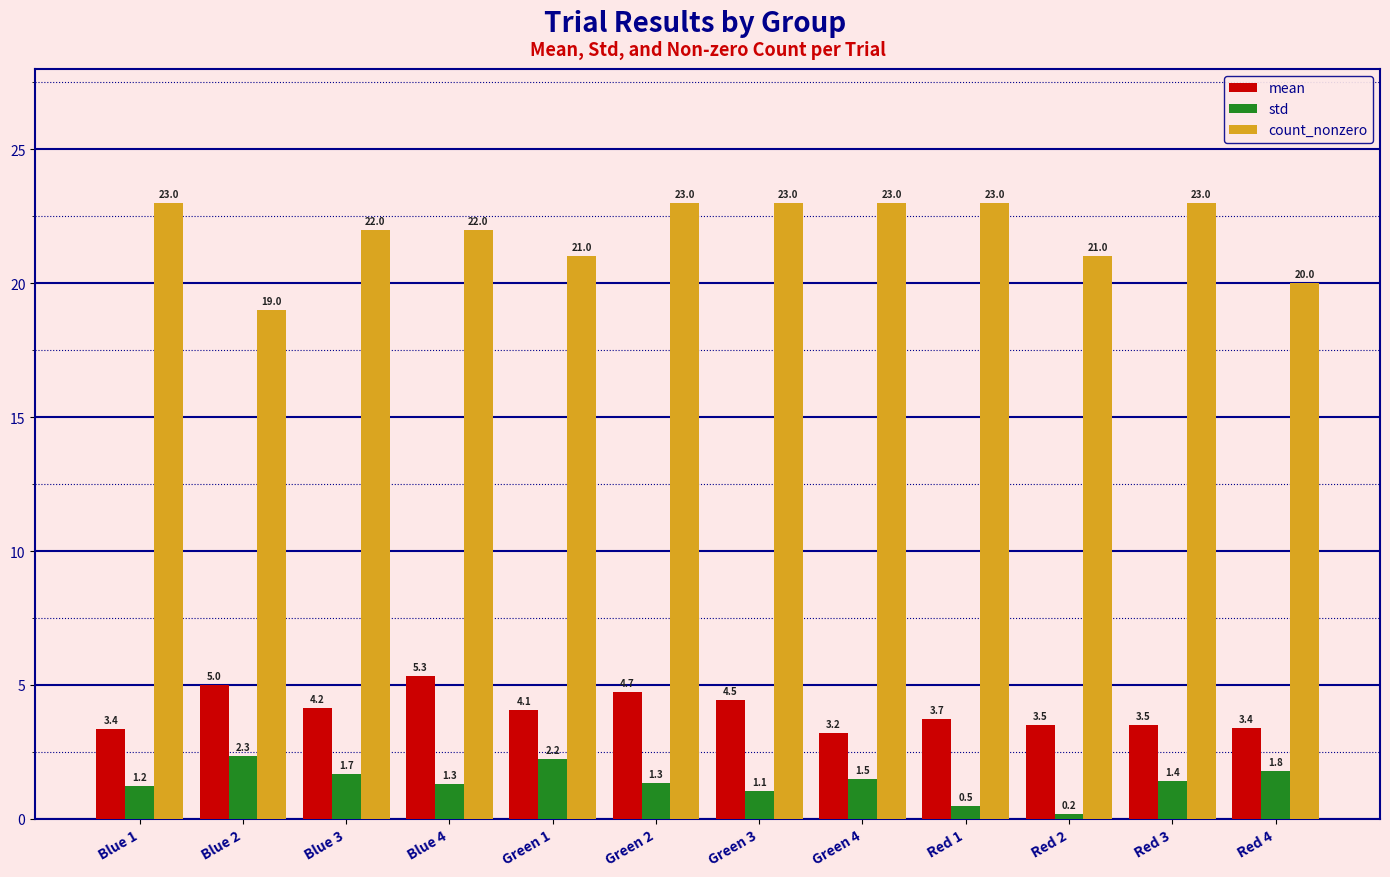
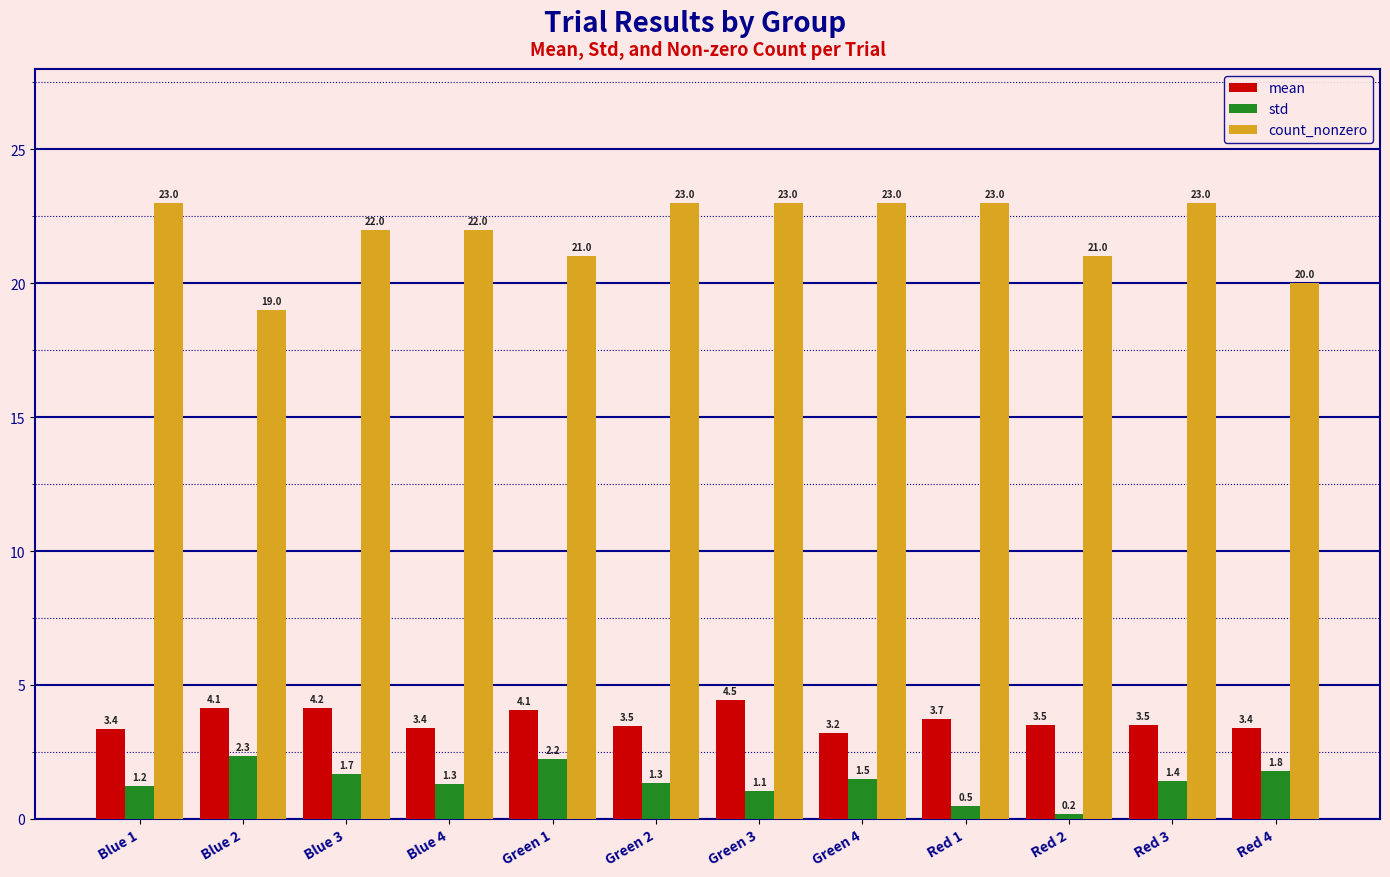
  {
    "mean": {
      "Blue 1": 3.4,
-     "Blue 2": 5.0,
+     "Blue 2": 4.1,
      "Blue 3": 4.2,
-     "Blue 4": 5.3,
+     "Blue 4": 3.4,
      "Green 1": 4.1,
-     "Green 2": 4.7,
+     "Green 2": 3.5,
      "Green 3": 4.5,
      "Green 4": 3.2,
      "Red 1": 3.7,
      "Red 2": 3.5,
      "Red 3": 3.5,
      "Red 4": 3.4
    },
    "std": {
      "Blue 1": 1.2,
      "Blue 2": 2.3,
      "Blue 3": 1.7,
      "Blue 4": 1.3,
      "Green 1": 2.2,
      "Green 2": 1.3,
      "Green 3": 1.1,
      "Green 4": 1.5,
      "Red 1": 0.5,
      "Red 2": 0.2,
      "Red 3": 1.4,
      "Red 4": 1.8
    },
    "count_nonzero": {
      "Blue 1": 23.0,
      "Blue 2": 19.0,
      "Blue 3": 22.0,
      "Blue 4": 22.0,
      "Green 1": 21.0,
      "Green 2": 23.0,
      "Green 3": 23.0,
      "Green 4": 23.0,
      "Red 1": 23.0,
      "Red 2": 21.0,
      "Red 3": 23.0,
      "Red 4": 20.0
    }
  }
